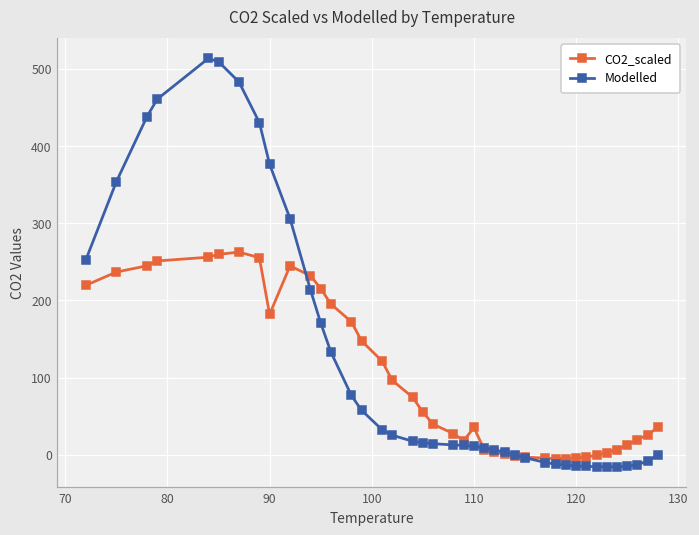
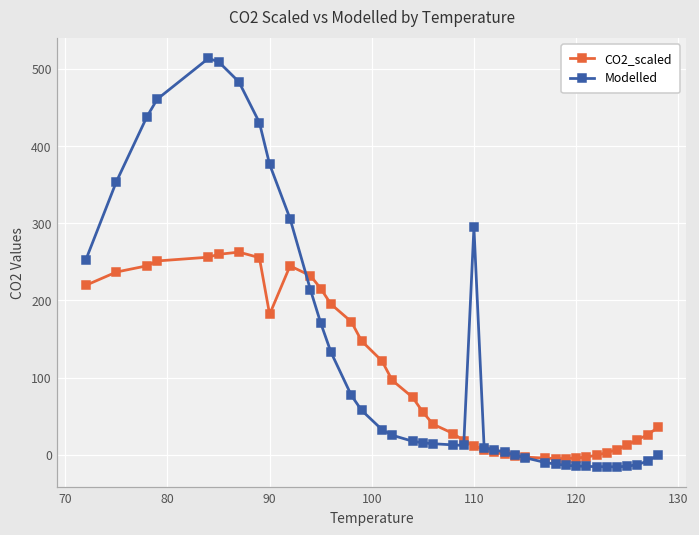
  {
    "CO2_scaled": {
      "90": 180,
-     "110": 40,
+     "110": 10,
      "120": 0
    },
    "Modelled": {
      "90": 380,
-     "110": 10,
+     "110": 290,
      "120": -10
    }
  }
